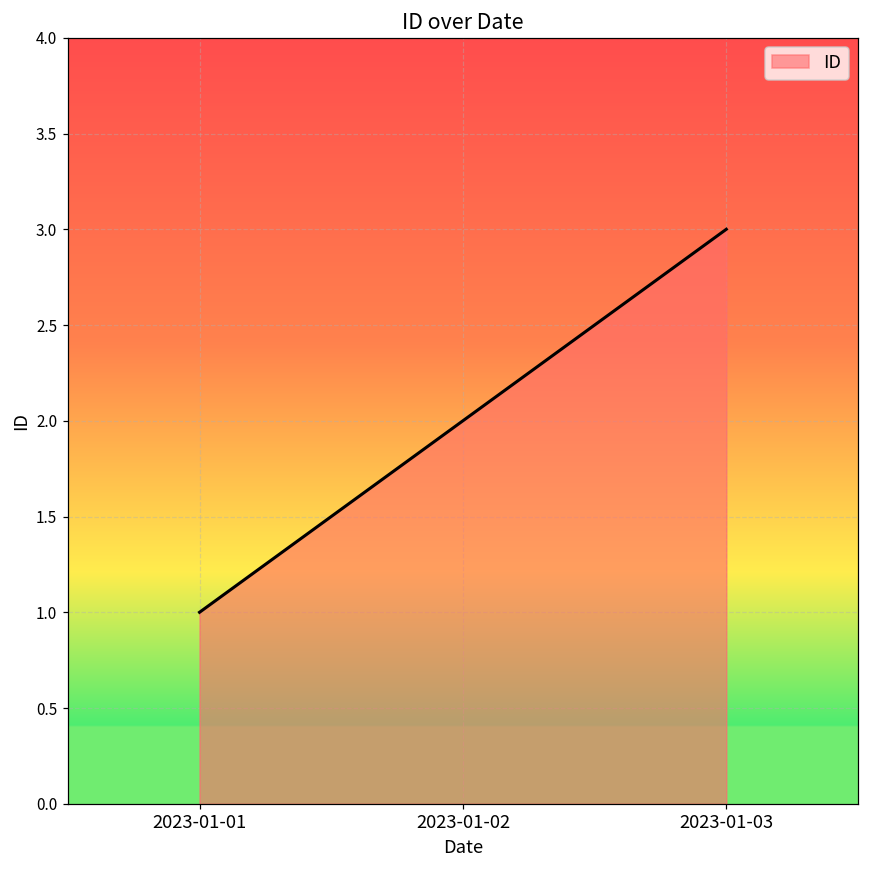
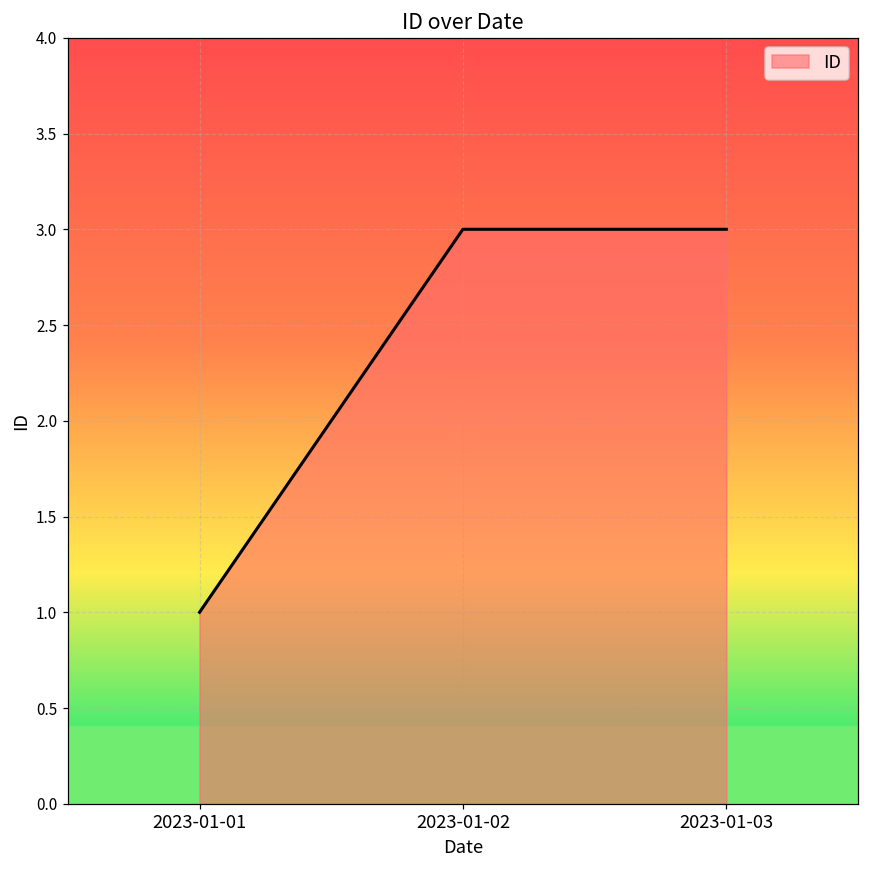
  {
    "2023-01-01": 1,
-   "2023-01-02": 2,
+   "2023-01-02": 3,
    "2023-01-03": 3
  }
